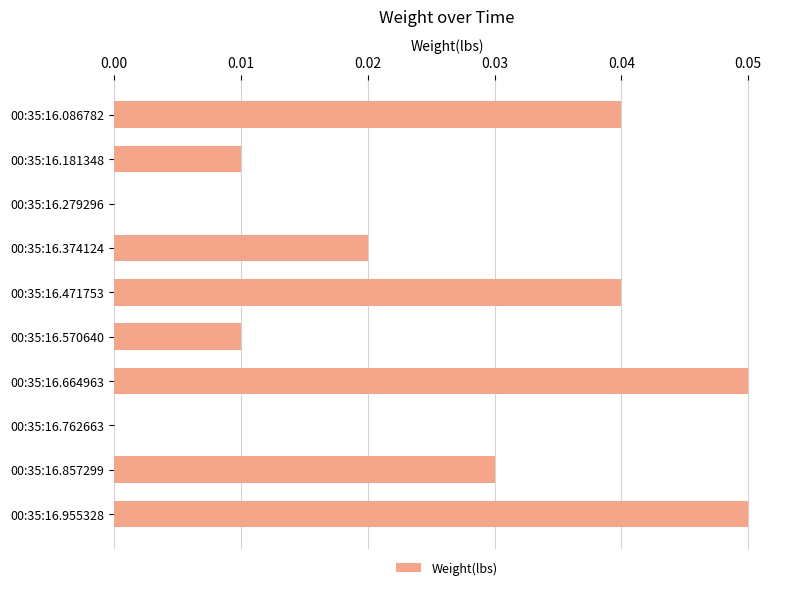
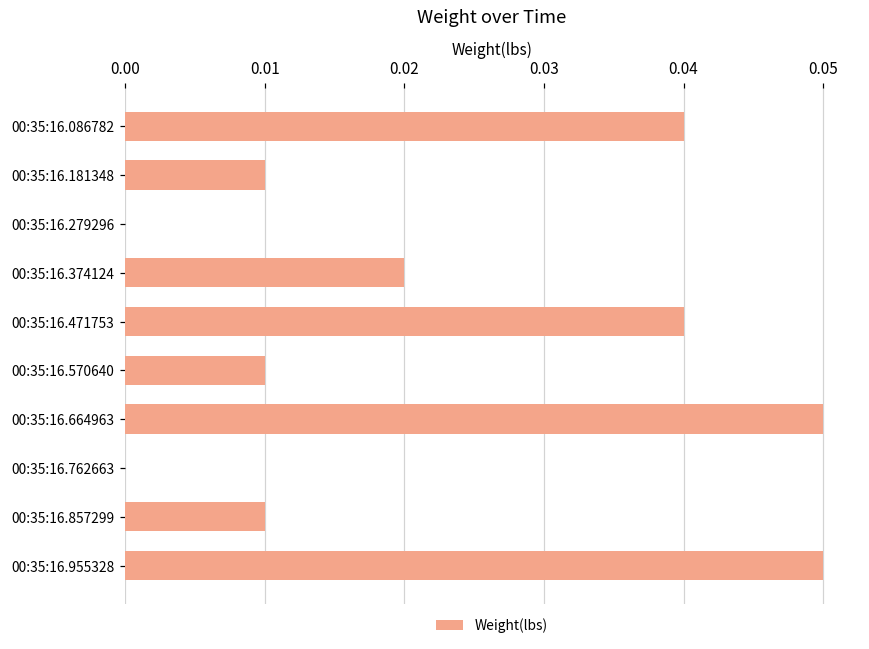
  {
    "00:35:16.086782": 0.04,
    "00:35:16.181348": 0.01,
    "00:35:16.279296": 0.00,
    "00:35:16.374124": 0.02,
    "00:35:16.471753": 0.04,
    "00:35:16.570640": 0.01,
    "00:35:16.664963": 0.05,
    "00:35:16.762663": 0.00,
-   "00:35:16.857299": 0.03,
+   "00:35:16.857299": 0.01,
    "00:35:16.955328": 0.05
  }
